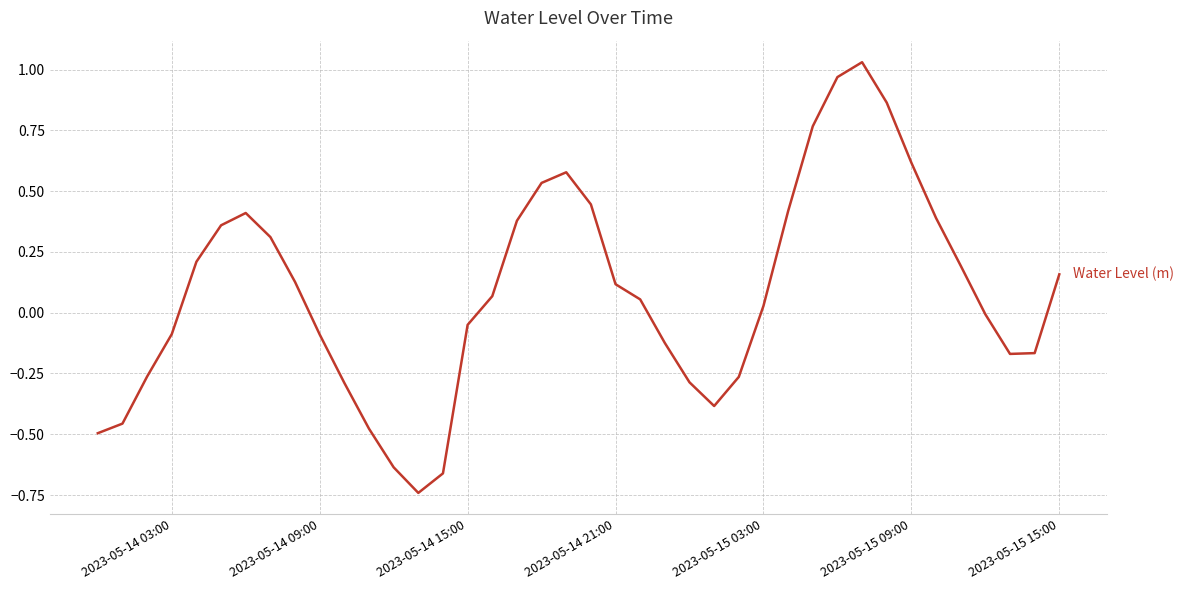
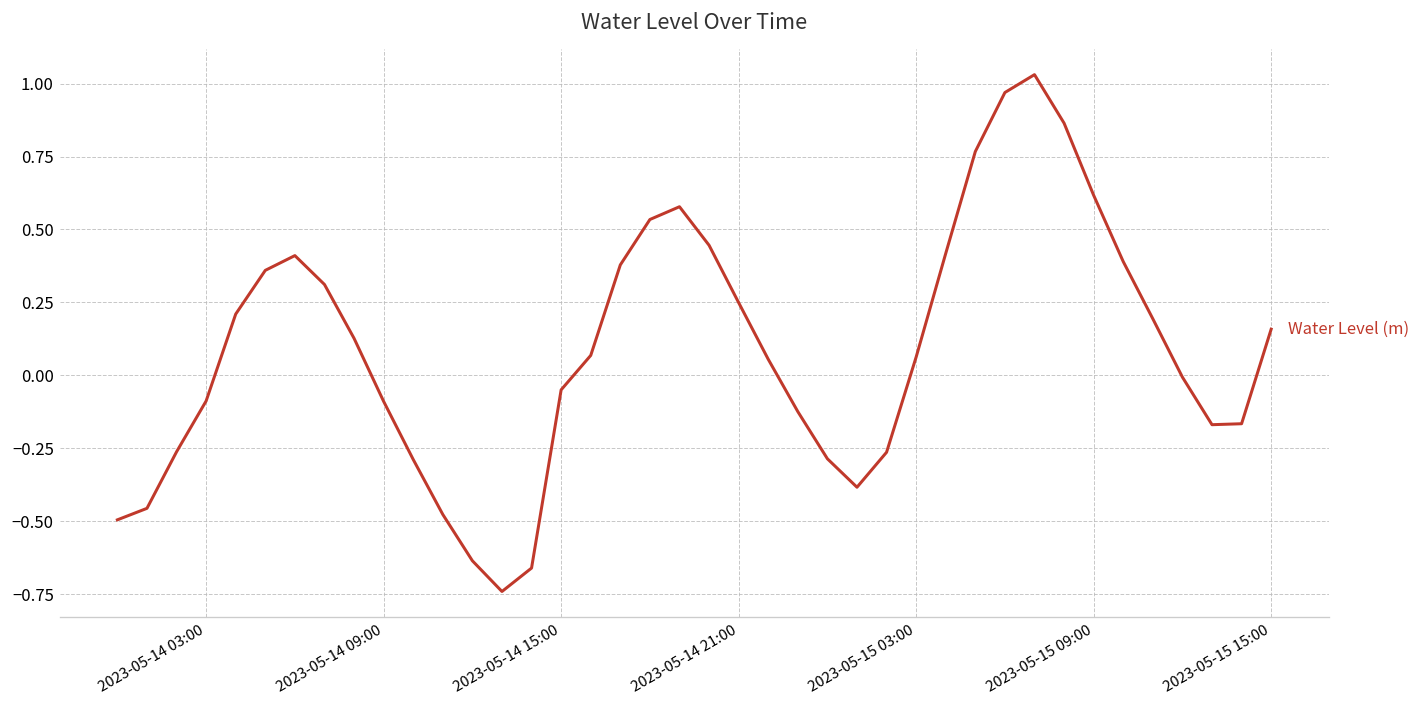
  {
    "2023-05-14 03:00": -0.09,
    "2023-05-14 09:00": -0.09,
    "2023-05-14 15:00": -0.05,
-   "2023-05-14 21:00": 0.12,
-   "2023-05-15 03:00": 0.03,
+   "2023-05-14 21:00": 0.25,
+   "2023-05-15 03:00": 0.06,
    "2023-05-15 09:00": 0.62,
    "2023-05-15 15:00": 0.16
  }
